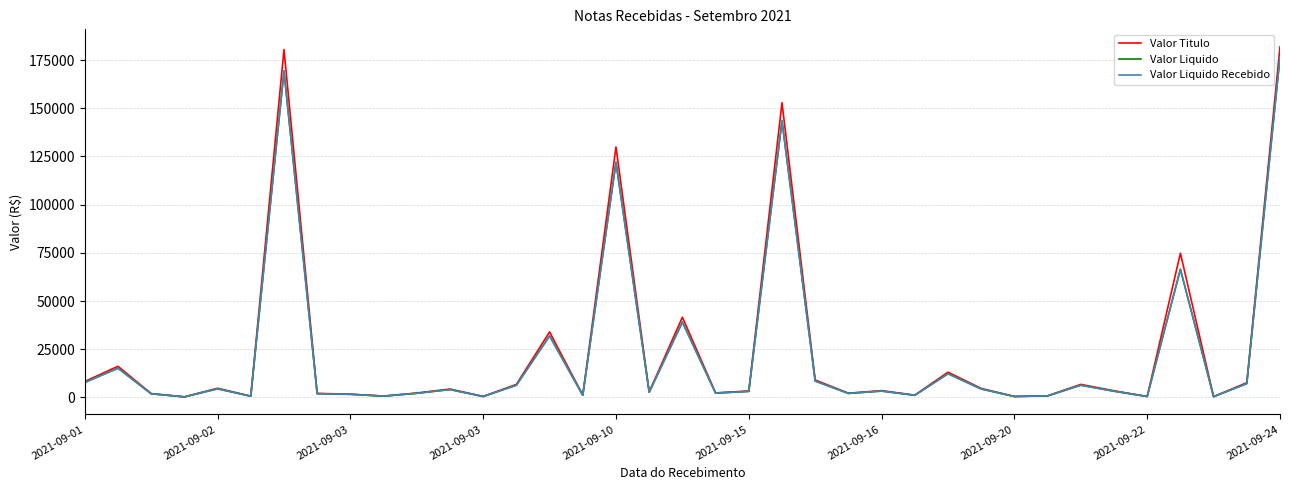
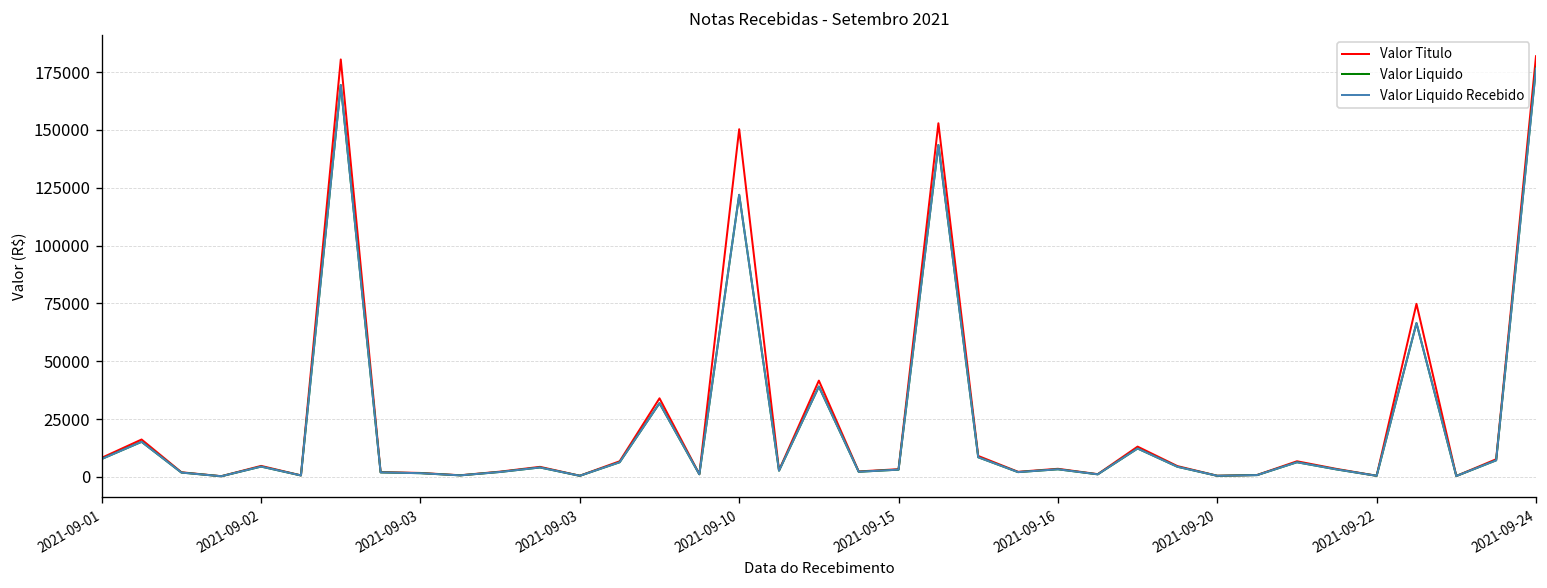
  {
    "Valor Titulo": {
-     "2021-09-10": 130000,
+     "2021-09-10": 150000,
      "2021-09-24": 182000
    }
  }
